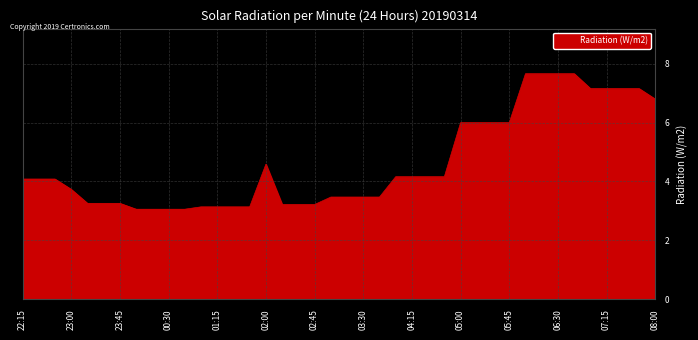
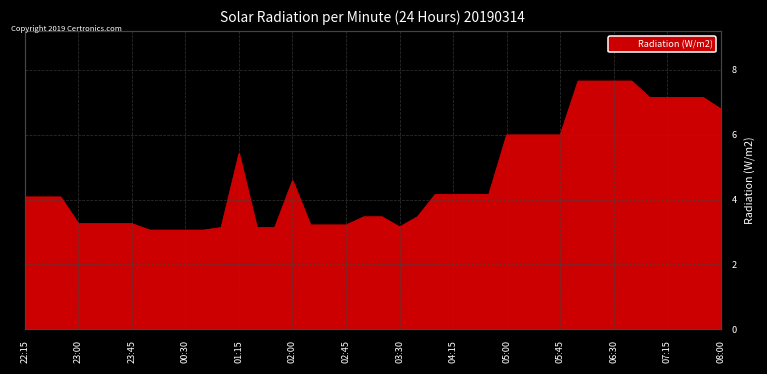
  {
    "22:15": 4.1,
-   "23:00": 3.7,
+   "23:00": 3.3,
    "23:45": 3.3,
    "00:30": 3.1,
-   "01:15": 3.1,
+   "01:15": 5.4,
    "02:00": 4.6,
    "02:45": 3.2,
-   "03:30": 3.5,
+   "03:30": 3.2,
    "04:15": 4.2,
    "05:00": 6.0,
    "05:45": 6.0,
    "06:30": 7.7,
    "07:15": 7.2,
    "08:00": 6.8
  }
